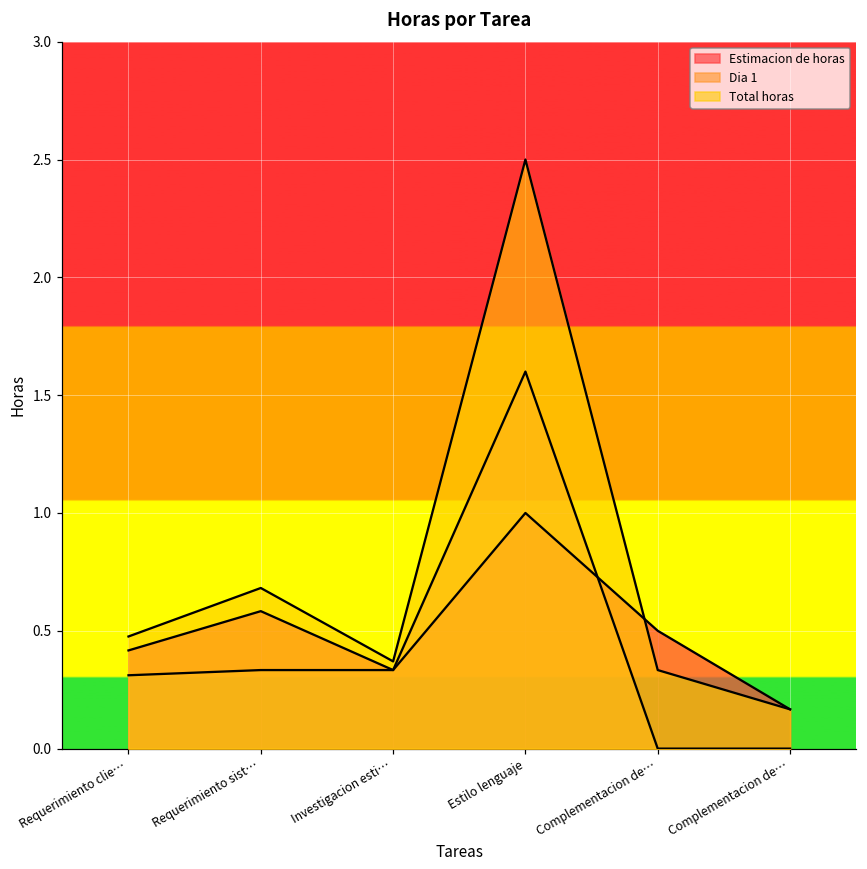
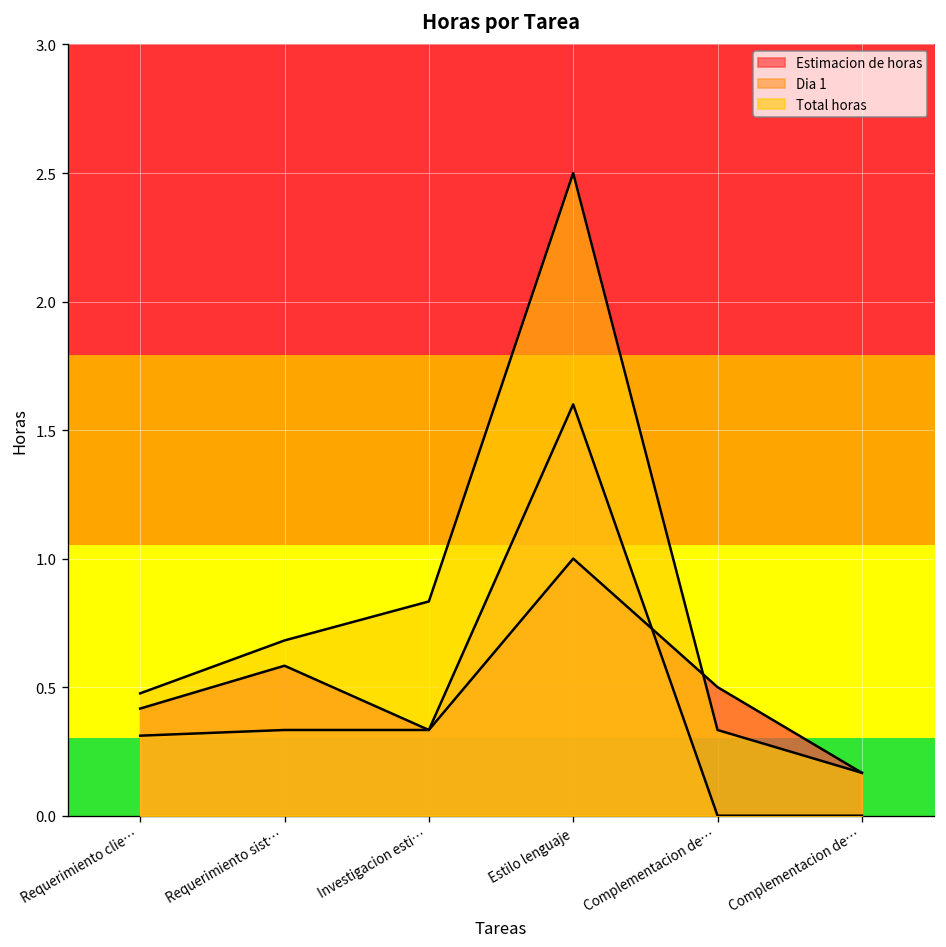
  {
    "Estimacion de horas": {
      "Requerimiento clie…": 0.42,
      "Requerimiento sist…": 0.58,
      "Estilo lenguaje": 1.00
    },
    "Dia 1": {
      "Requerimiento clie…": 0.31,
      "Requerimiento sist…": 0.33,
      "Estilo lenguaje": 1.60
    },
    "Total horas": {
      "Requerimiento clie…": 0.48,
      "Requerimiento sist…": 0.68,
-     "Investigacion esti…": 0.37,
+     "Investigacion esti…": 0.83,
      "Estilo lenguaje": 2.50
    }
  }
